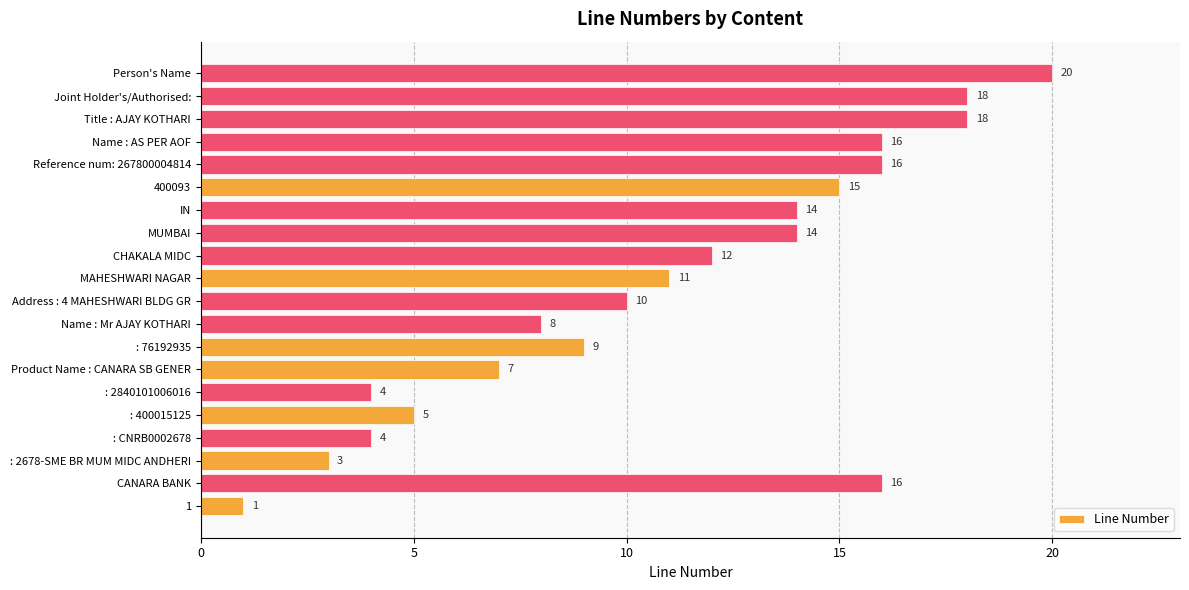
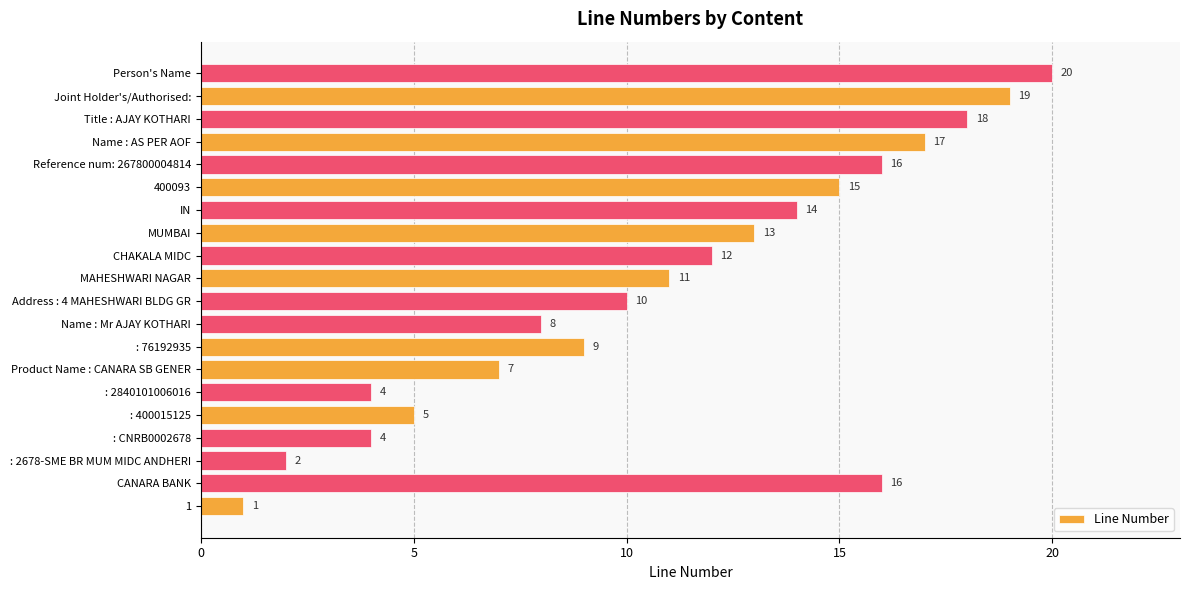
  {
    "Person's Name": 20,
-   "Joint Holder's/Authorised:": 18,
+   "Joint Holder's/Authorised:": 19,
    "Title : AJAY KOTHARI": 18,
-   "Name : AS PER AOF": 16,
+   "Name : AS PER AOF": 17,
    "Reference num: 267800004814": 16,
    "400093": 15,
    "IN": 14,
-   "MUMBAI": 14,
+   "MUMBAI": 13,
    "CHAKALA MIDC": 12,
    "MAHESHWARI NAGAR": 11,
    "Address : 4 MAHESHWARI BLDG GR": 10,
    "Name : Mr AJAY KOTHARI": 8,
    ": 76192935": 9,
    "Product Name : CANARA SB GENER": 7,
    ": 2840101006016": 4,
    ": 400015125": 5,
    ": CNRB0002678": 4,
-   ": 2678-SME BR MUM MIDC ANDHERI": 3,
+   ": 2678-SME BR MUM MIDC ANDHERI": 2,
    "CANARA BANK": 16,
    "1": 1
  }
